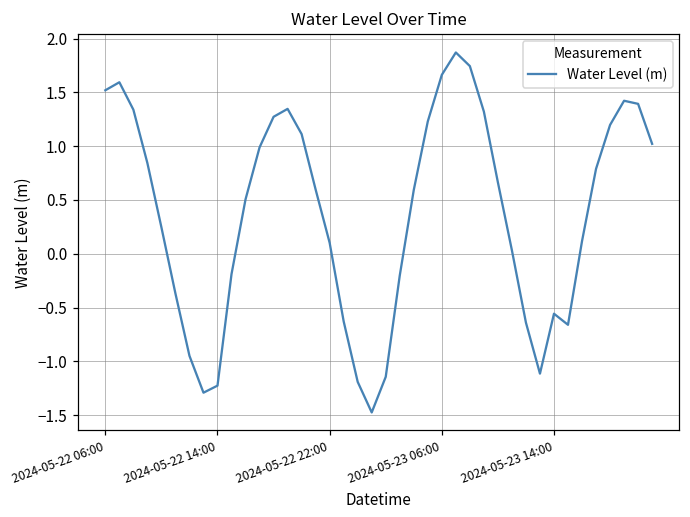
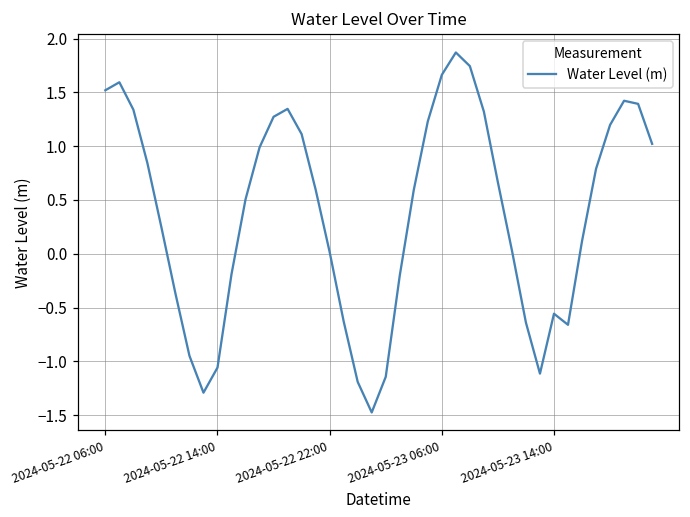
  {
    "2024-05-22 06:00": 1.5,
-   "2024-05-22 14:00": -1.2,
-   "2024-05-22 22:00": 0.1,
+   "2024-05-22 14:00": -1.1,
+   "2024-05-22 22:00": 0.0,
    "2024-05-23 06:00": 1.7,
    "2024-05-23 14:00": -0.6
  }
